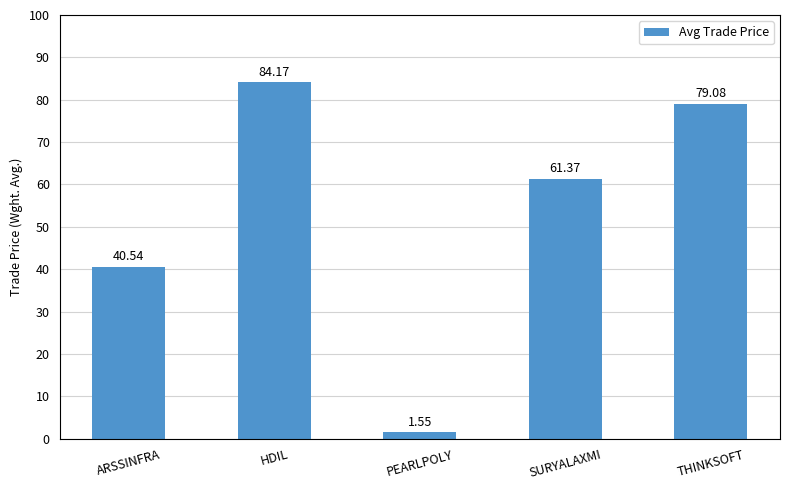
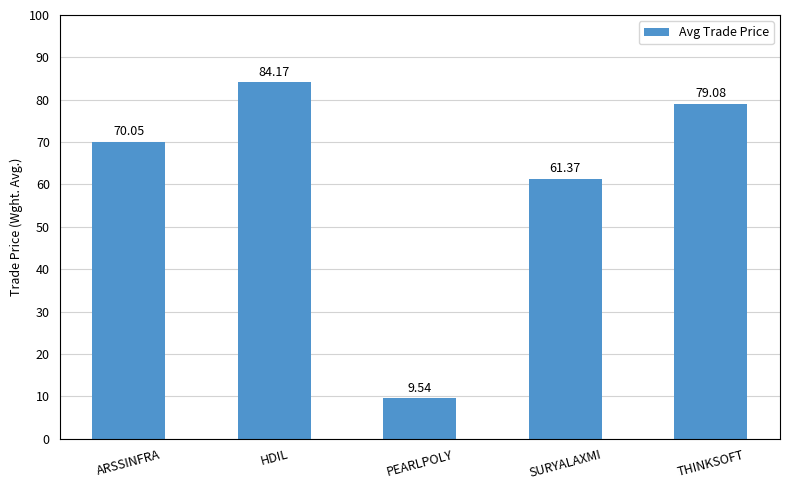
  {
-   "ARSSINFRA": 40.54,
+   "ARSSINFRA": 70.05,
    "HDIL": 84.17,
-   "PEARLPOLY": 1.55,
+   "PEARLPOLY": 9.54,
    "SURYALAXMI": 61.37,
    "THINKSOFT": 79.08
  }
